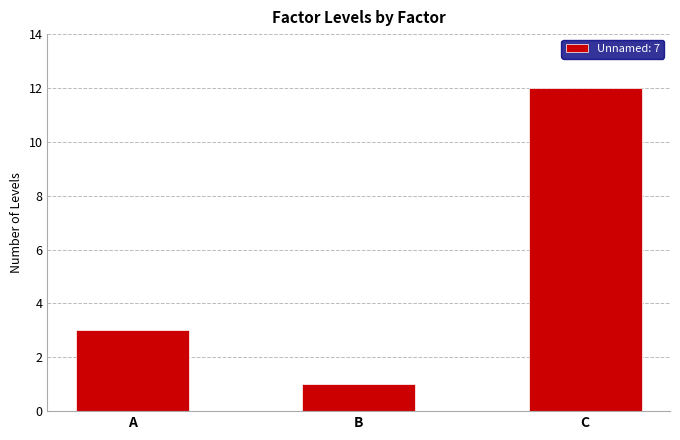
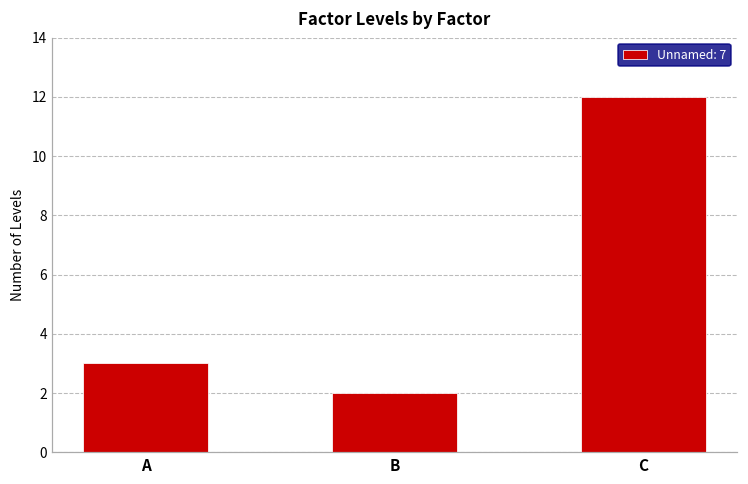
  {
    "A": 3,
-   "B": 1,
+   "B": 2,
    "C": 12
  }
